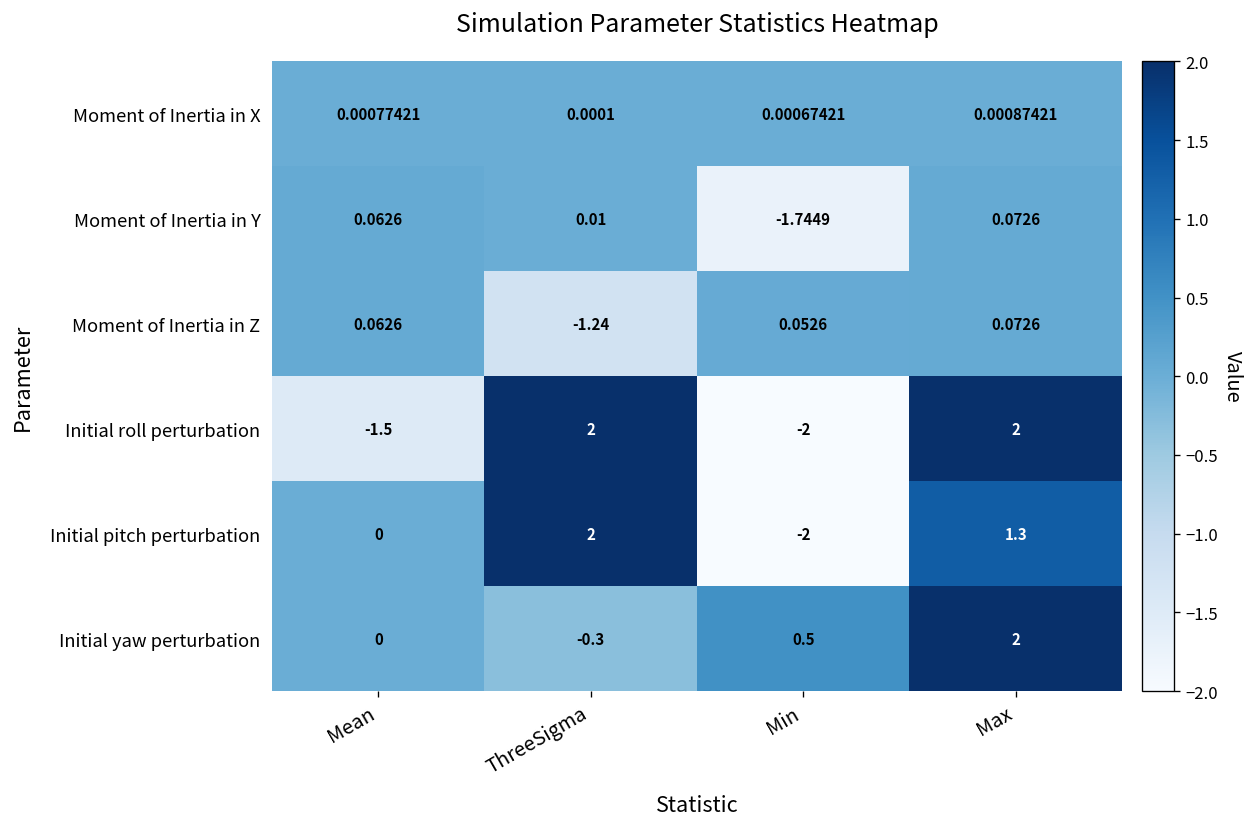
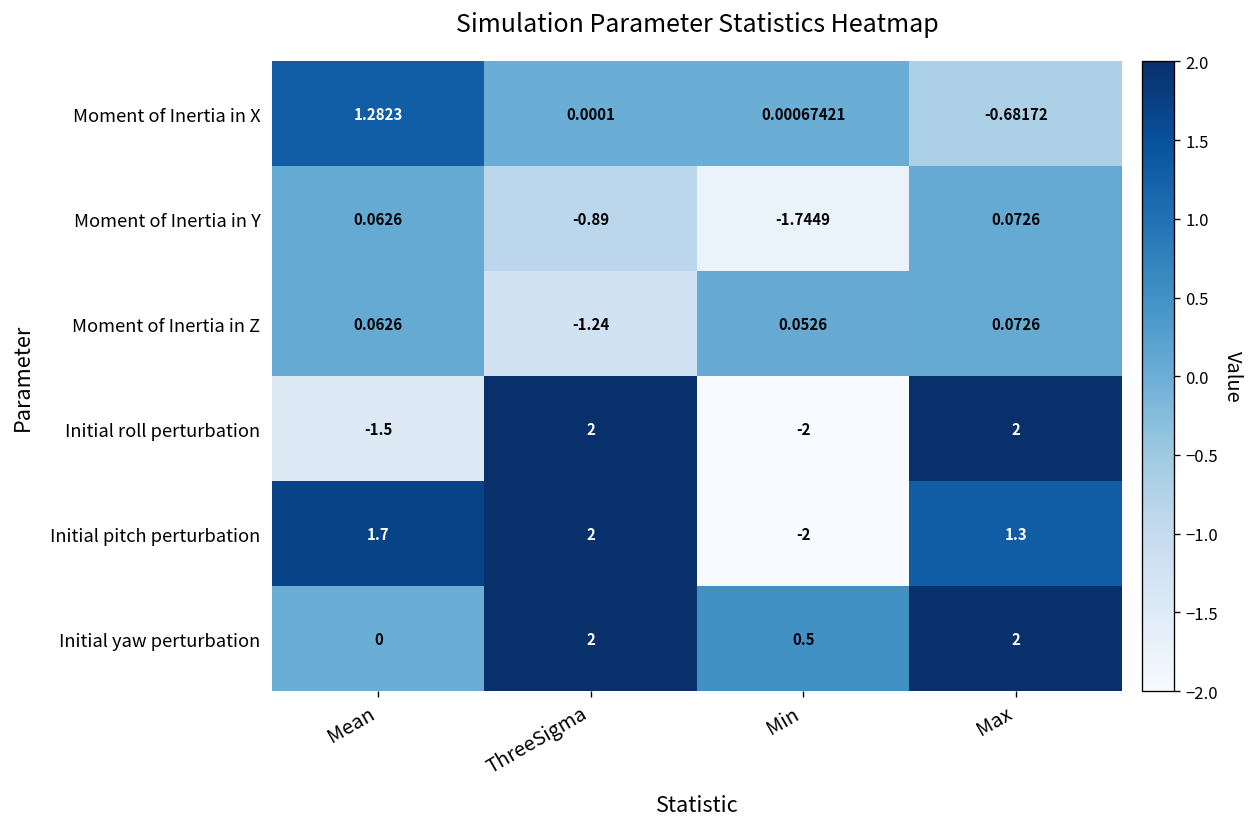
  {
    "Moment of Inertia in X": {
-     "Mean": 0.00077421,
+     "Mean": 1.2823,
      "ThreeSigma": 0.0001,
      "Min": 0.00067421,
-     "Max": 0.00087421
+     "Max": -0.68172
    },
    "Moment of Inertia in Y": {
      "Mean": 0.0626,
-     "ThreeSigma": 0.01,
+     "ThreeSigma": -0.89,
      "Min": -1.7449,
      "Max": 0.0726
    },
    "Moment of Inertia in Z": {
      "Mean": 0.0626,
      "ThreeSigma": -1.24,
      "Min": 0.0526,
      "Max": 0.0726
    },
    "Initial roll perturbation": {
      "Mean": -1.5,
      "ThreeSigma": 2,
      "Min": -2,
      "Max": 2
    },
    "Initial pitch perturbation": {
-     "Mean": 0,
+     "Mean": 1.7,
      "ThreeSigma": 2,
      "Min": -2,
      "Max": 1.3
    },
    "Initial yaw perturbation": {
      "Mean": 0,
-     "ThreeSigma": -0.3,
+     "ThreeSigma": 2,
      "Min": 0.5,
      "Max": 2
    }
  }
